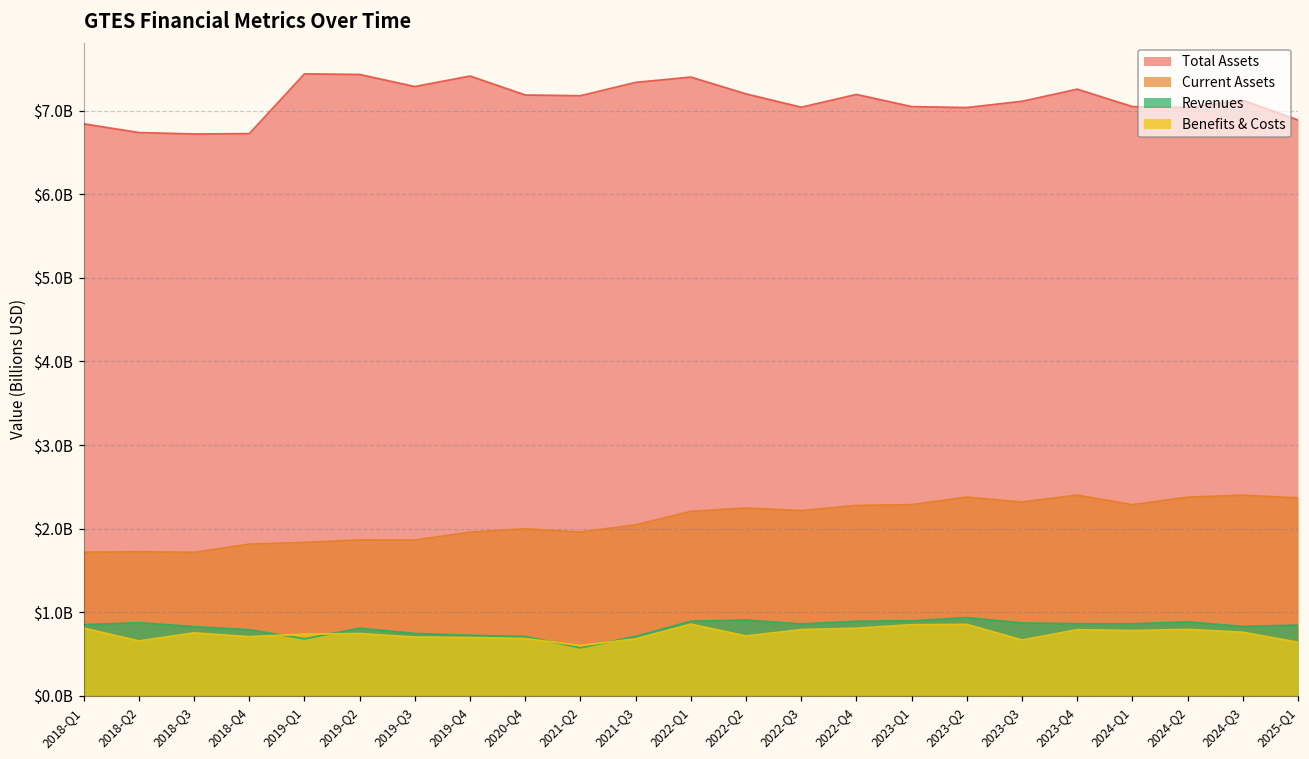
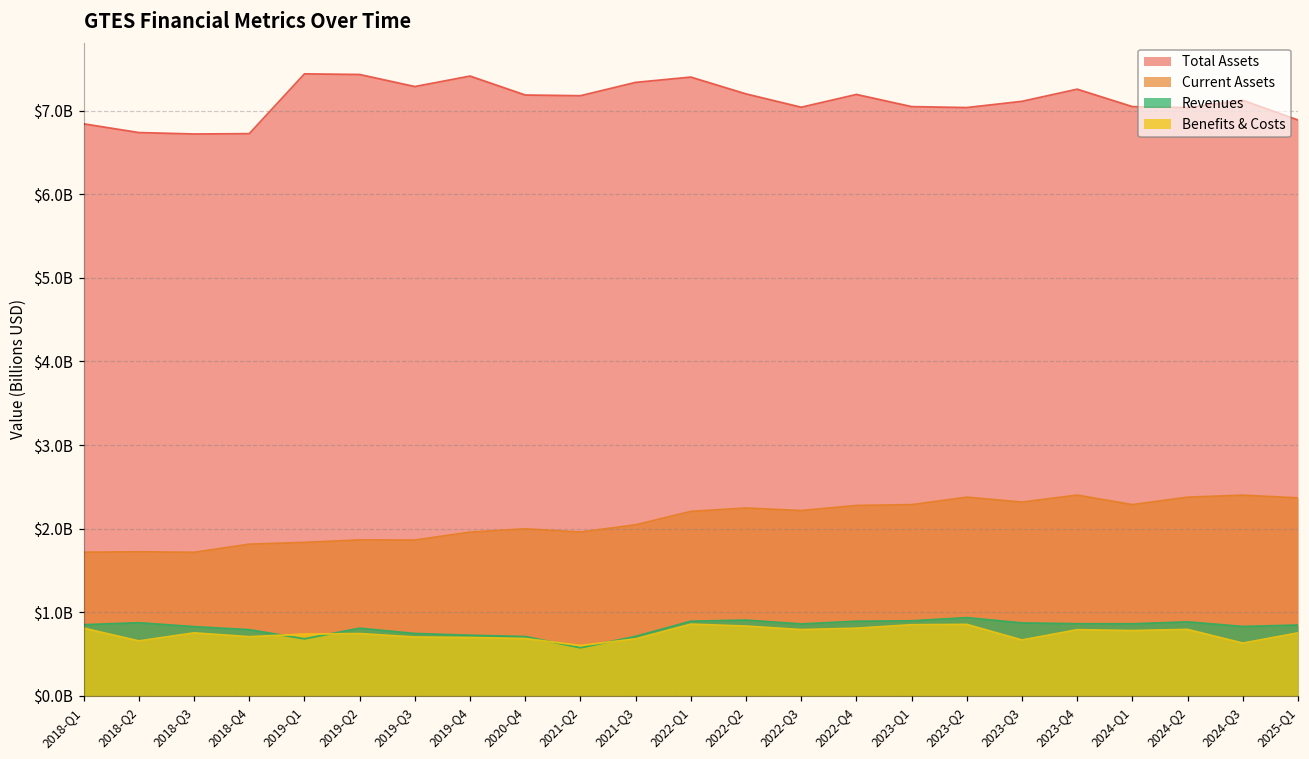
  {
    "Revenues": {
      "2018-Q1": "$900000000",
      "2018-Q2": "$900000000",
      "2018-Q3": "$800000000",
      "2018-Q4": "$800000000",
      "2019-Q1": "$700000000",
      "2019-Q2": "$800000000",
      "2019-Q3": "$700000000",
      "2022-Q1": "$900000000",
      "2022-Q2": "$900000000",
      "2022-Q3": "$900000000",
      "2022-Q4": "$900000000",
      "2023-Q1": "$900000000",
      "2023-Q2": "$900000000",
      "2023-Q3": "$900000000",
      "2023-Q4": "$900000000",
      "2024-Q1": "$900000000",
      "2024-Q2": "$900000000",
      "2024-Q3": "$800000000",
      "2025-Q1": "$800000000"
    },
    "Benefits & Costs": {
      "2018-Q1": "$800000000",
      "2018-Q2": "$700000000",
      "2018-Q3": "$800000000",
      "2018-Q4": "$700000000",
      "2019-Q1": "$700000000",
      "2019-Q2": "$700000000",
      "2019-Q3": "$700000000",
      "2022-Q1": "$900000000",
-     "2022-Q2": "$700000000",
+     "2022-Q2": "$800000000",
      "2022-Q3": "$800000000",
      "2022-Q4": "$800000000",
      "2023-Q1": "$900000000",
      "2023-Q2": "$900000000",
      "2023-Q3": "$700000000",
      "2023-Q4": "$800000000",
      "2024-Q1": "$800000000",
      "2024-Q2": "$800000000",
-     "2024-Q3": "$800000000",
-     "2025-Q1": "$600000000"
+     "2024-Q3": "$600000000",
+     "2025-Q1": "$800000000"
    }
  }
